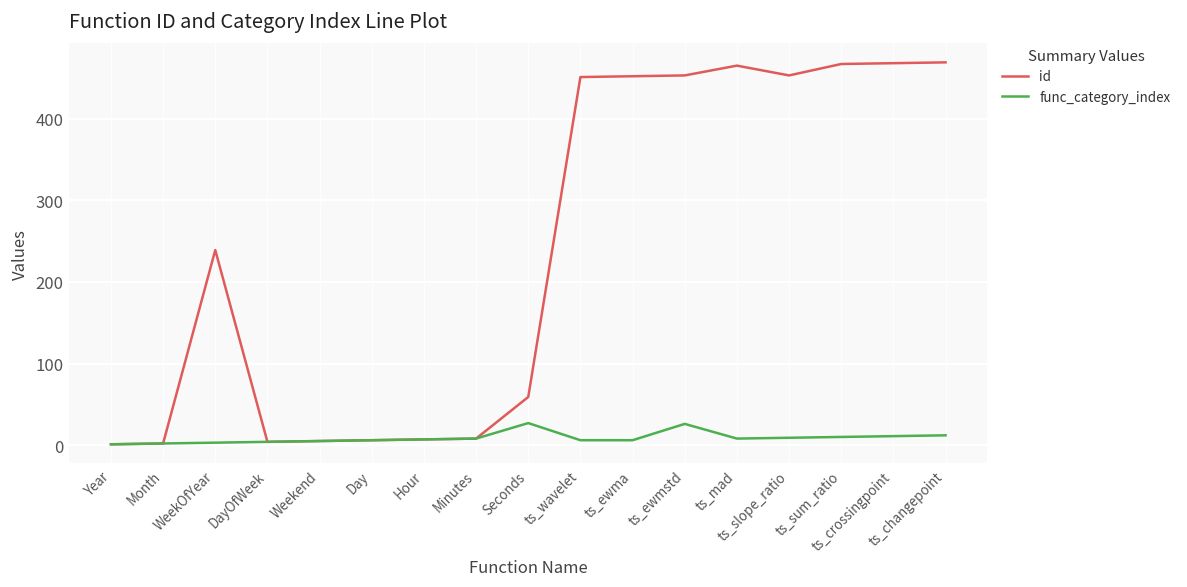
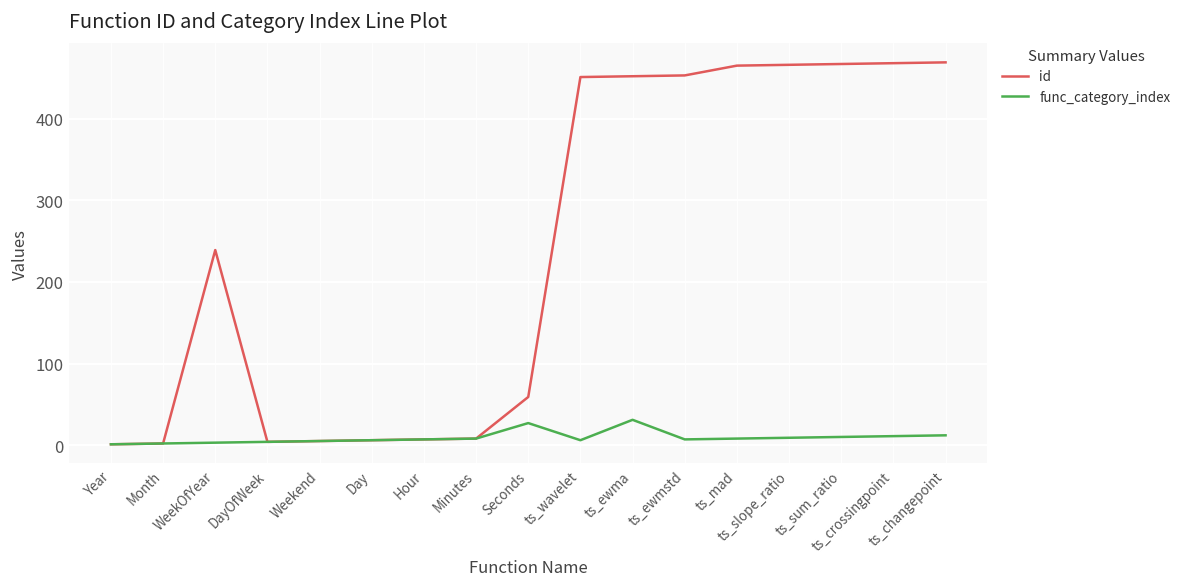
  {
    "id": {
      "WeekOfYear": 240,
      "Seconds": 60,
      "ts_wavelet": 450,
      "ts_ewma": 450,
      "ts_ewmstd": 450,
      "ts_mad": 470,
-     "ts_slope_ratio": 450,
+     "ts_slope_ratio": 470,
      "ts_sum_ratio": 470,
      "ts_crossingpoint": 470,
      "ts_changepoint": 470
    },
    "func_category_index": {
      "WeekOfYear": 0,
      "Seconds": 30,
      "ts_wavelet": 10,
-     "ts_ewma": 10,
-     "ts_ewmstd": 30,
+     "ts_ewma": 30,
+     "ts_ewmstd": 10,
      "ts_mad": 10,
      "ts_slope_ratio": 10,
      "ts_sum_ratio": 10,
      "ts_crossingpoint": 10,
      "ts_changepoint": 10
    }
  }
